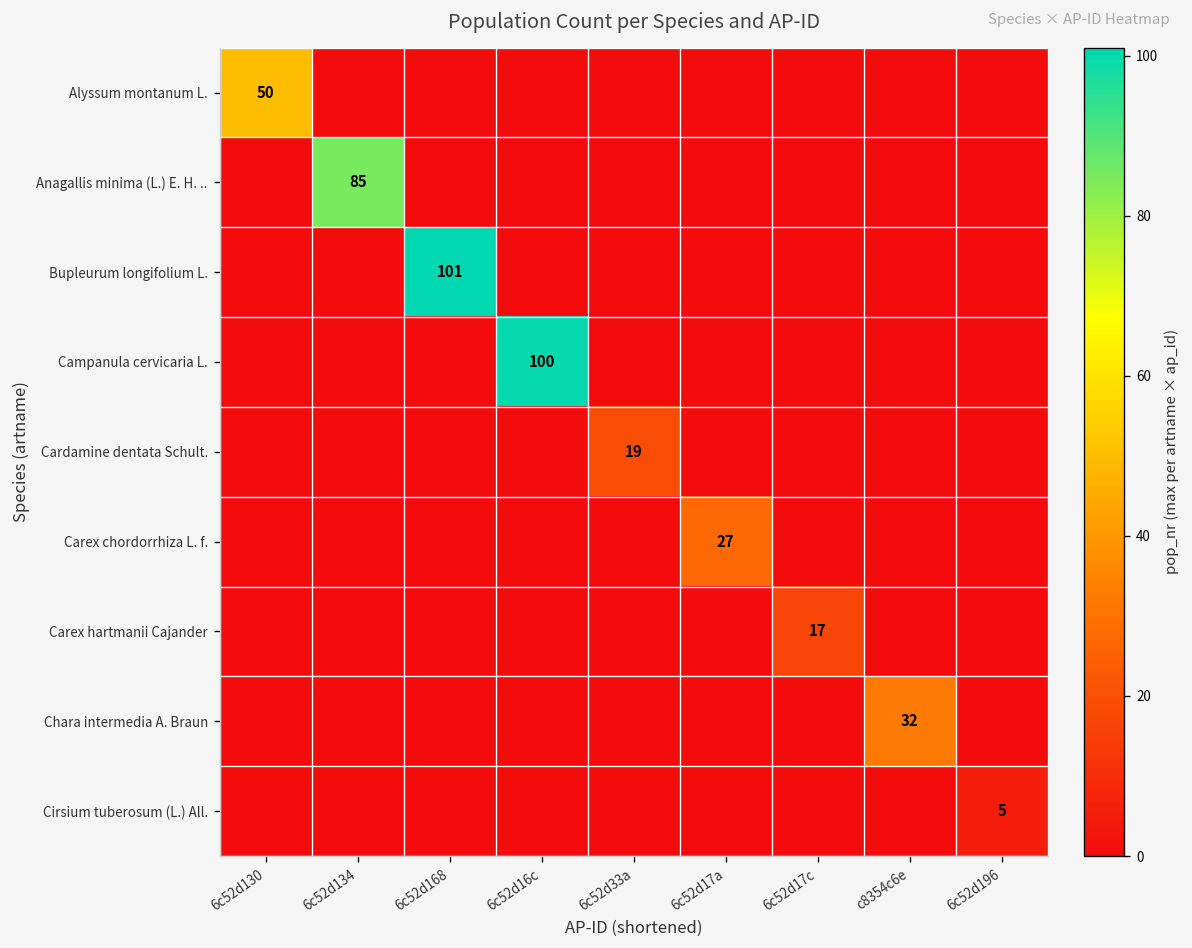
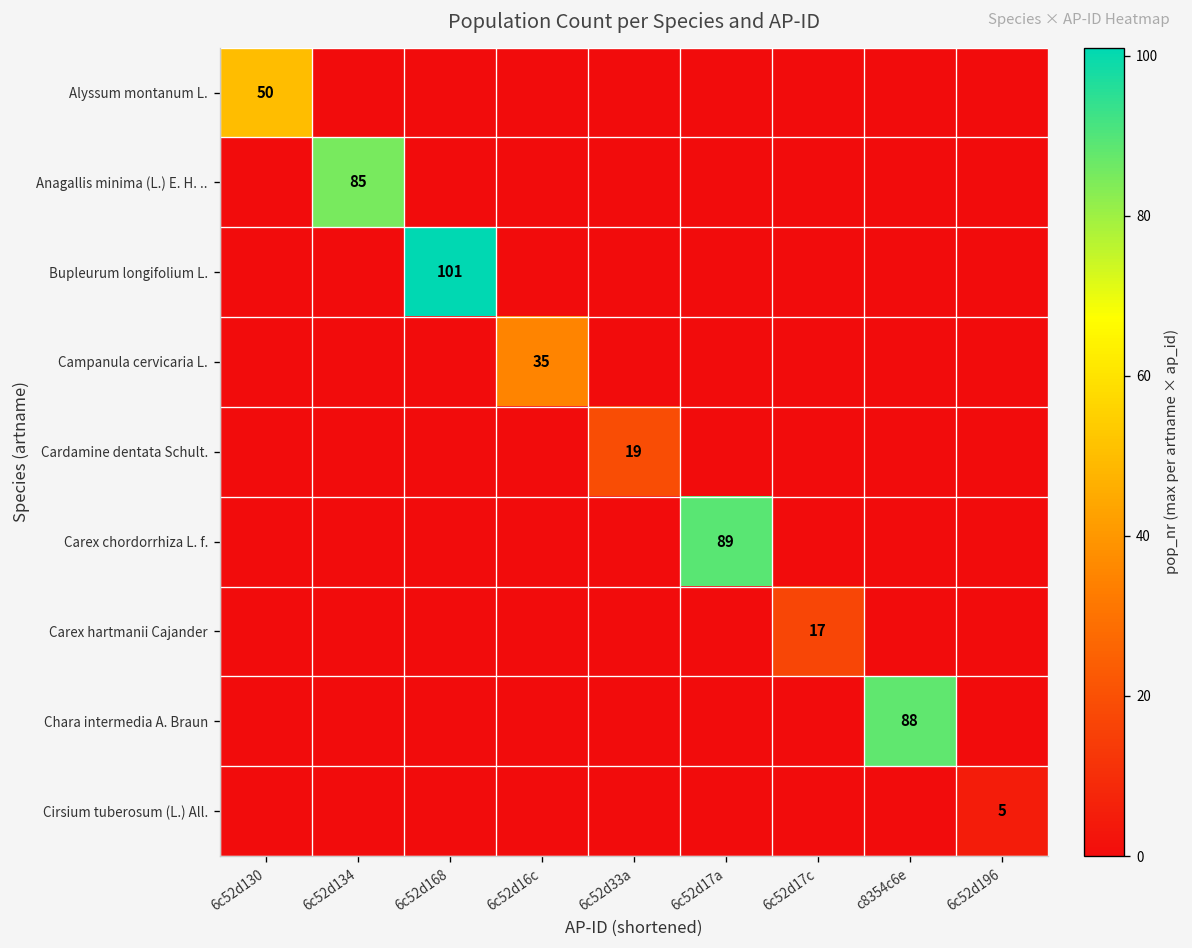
  {
    "Alyssum montanum L.": {
      "6c52d130": 50
    },
    "Anagallis minima (L.) E. H. ..": {
      "6c52d134": 85
    },
    "Bupleurum longifolium L.": {
      "6c52d168": 101
    },
    "Campanula cervicaria L.": {
-     "6c52d16c": 100
+     "6c52d16c": 35
    },
    "Cardamine dentata Schult.": {
      "6c52d33a": 19
    },
    "Carex chordorrhiza L. f.": {
-     "6c52d17a": 27
+     "6c52d17a": 89
    },
    "Carex hartmanii Cajander": {
      "6c52d17c": 17
    },
    "Chara intermedia A. Braun": {
-     "c8354c6e": 32
+     "c8354c6e": 88
    },
    "Cirsium tuberosum (L.) All.": {
      "6c52d196": 5
    }
  }
